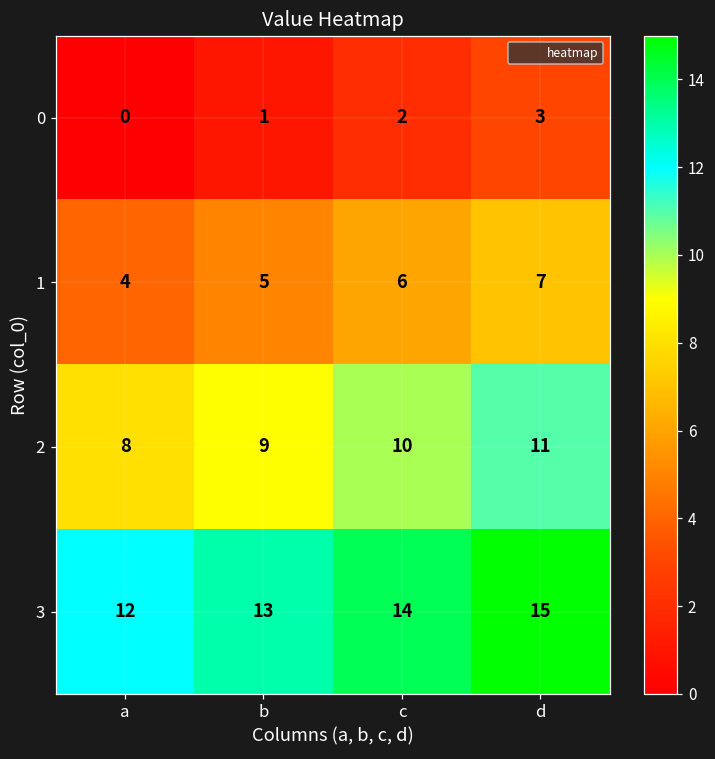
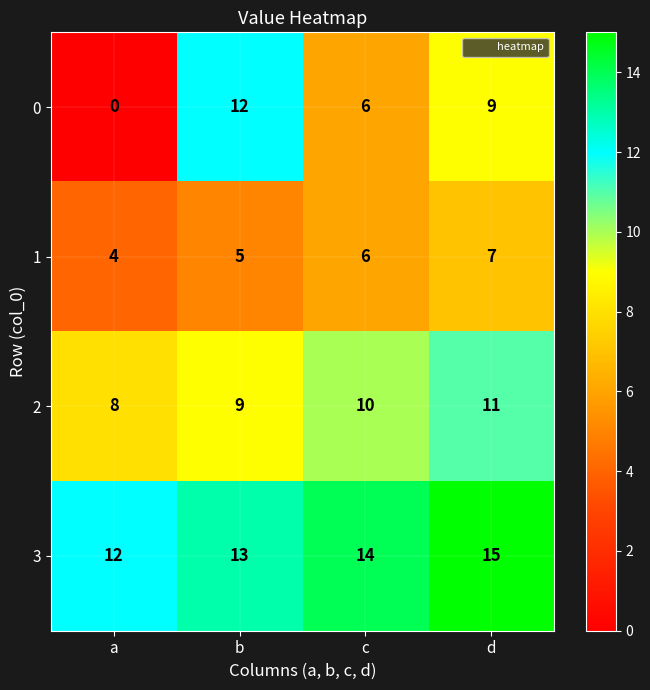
  {
    "0": {
      "a": 0,
-     "b": 1,
-     "c": 2,
-     "d": 3
+     "b": 12,
+     "c": 6,
+     "d": 9
    },
    "1": {
      "a": 4,
      "b": 5,
      "c": 6,
      "d": 7
    },
    "2": {
      "a": 8,
      "b": 9,
      "c": 10,
      "d": 11
    },
    "3": {
      "a": 12,
      "b": 13,
      "c": 14,
      "d": 15
    }
  }
